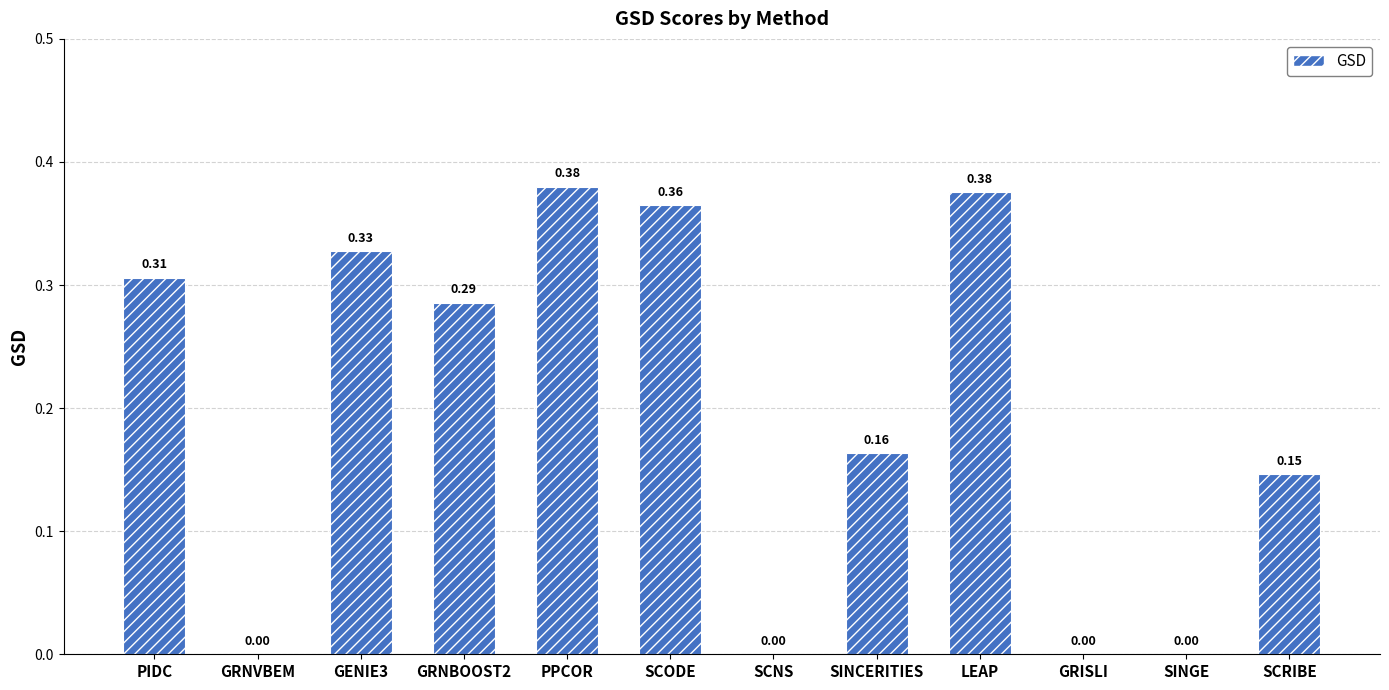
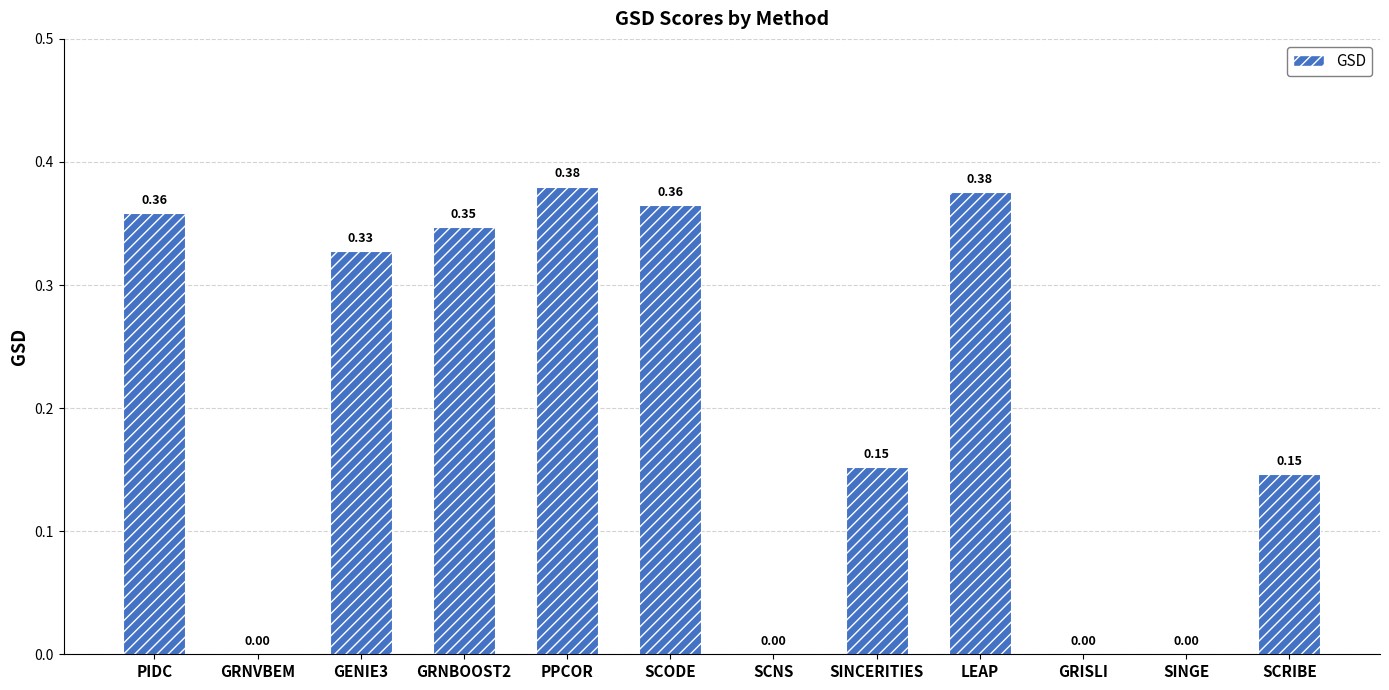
  {
-   "PIDC": 0.31,
+   "PIDC": 0.36,
    "GRNVBEM": 0.00,
    "GENIE3": 0.33,
-   "GRNBOOST2": 0.29,
+   "GRNBOOST2": 0.35,
    "PPCOR": 0.38,
    "SCODE": 0.36,
    "SCNS": 0.00,
-   "SINCERITIES": 0.16,
+   "SINCERITIES": 0.15,
    "LEAP": 0.38,
    "GRISLI": 0.00,
    "SINGE": 0.00,
    "SCRIBE": 0.15
  }
